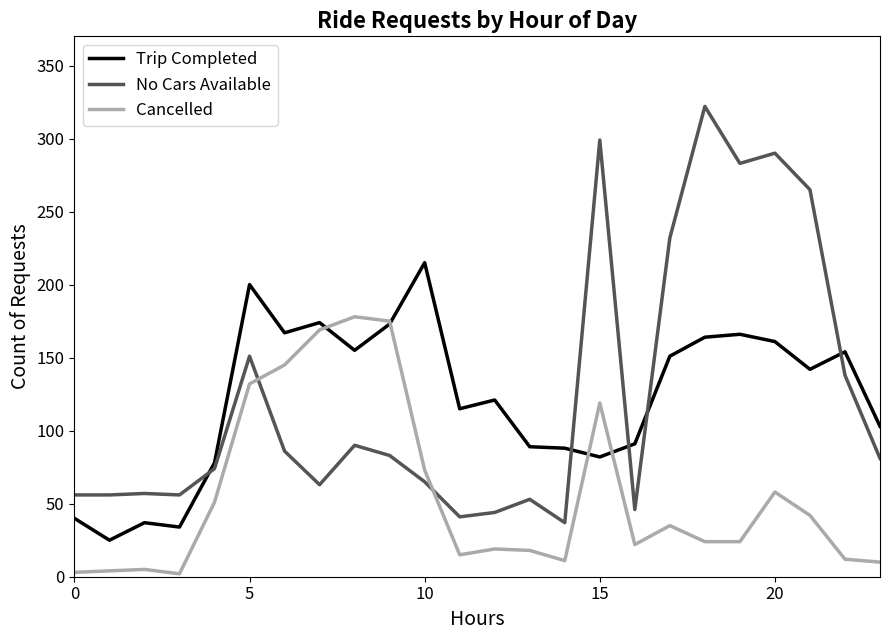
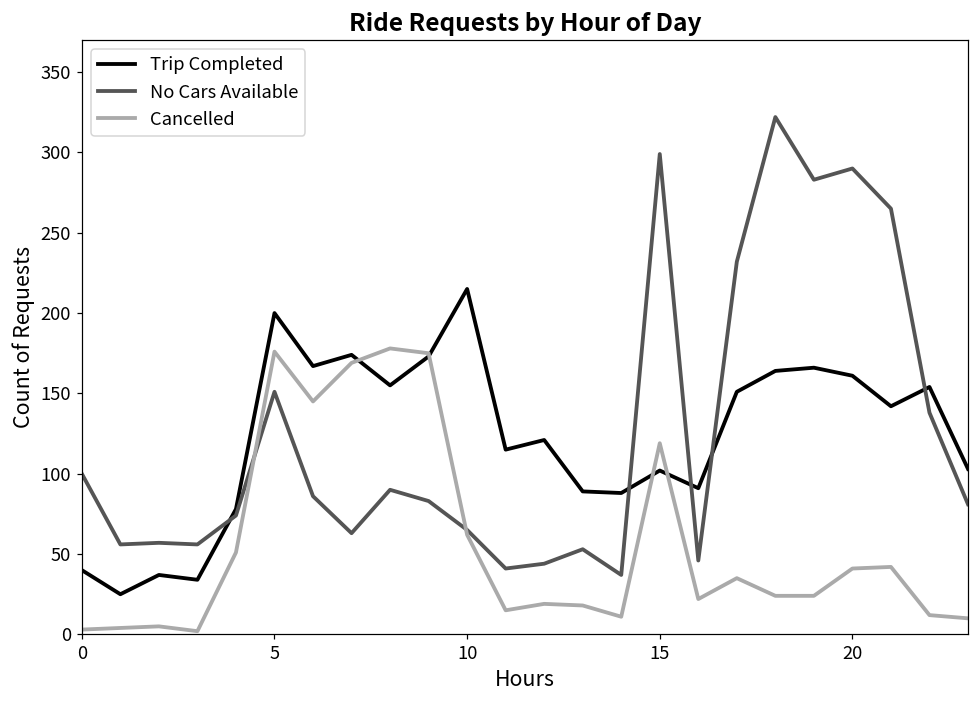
  {
    "Trip Completed": {
      "0": 40,
      "5": 200,
      "10": 215,
-     "15": 82,
+     "15": 102,
      "20": 161
    },
    "No Cars Available": {
-     "0": 56,
+     "0": 100,
      "5": 151,
      "10": 65,
      "15": 299,
      "20": 290
    },
    "Cancelled": {
      "0": 3,
-     "5": 132,
-     "10": 73,
+     "5": 176,
+     "10": 62,
      "15": 119,
-     "20": 58
+     "20": 41
    }
  }
